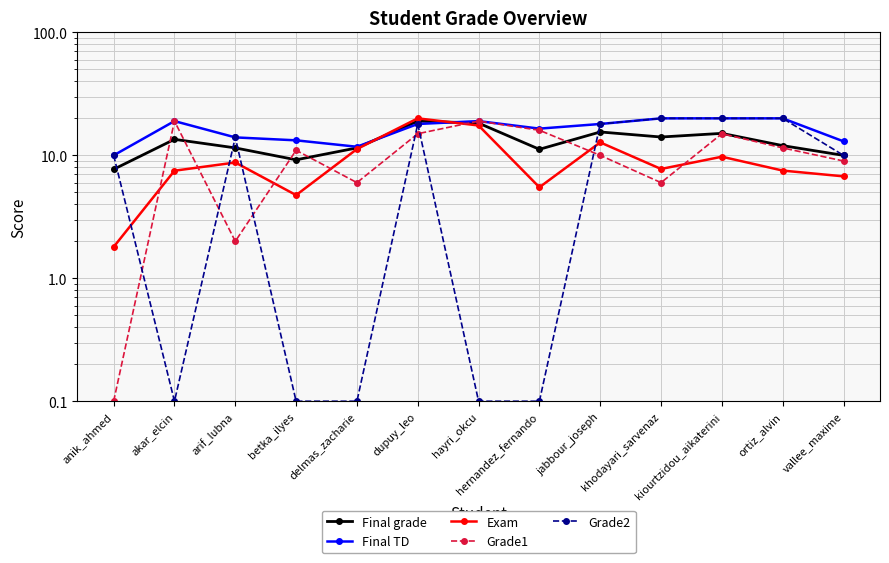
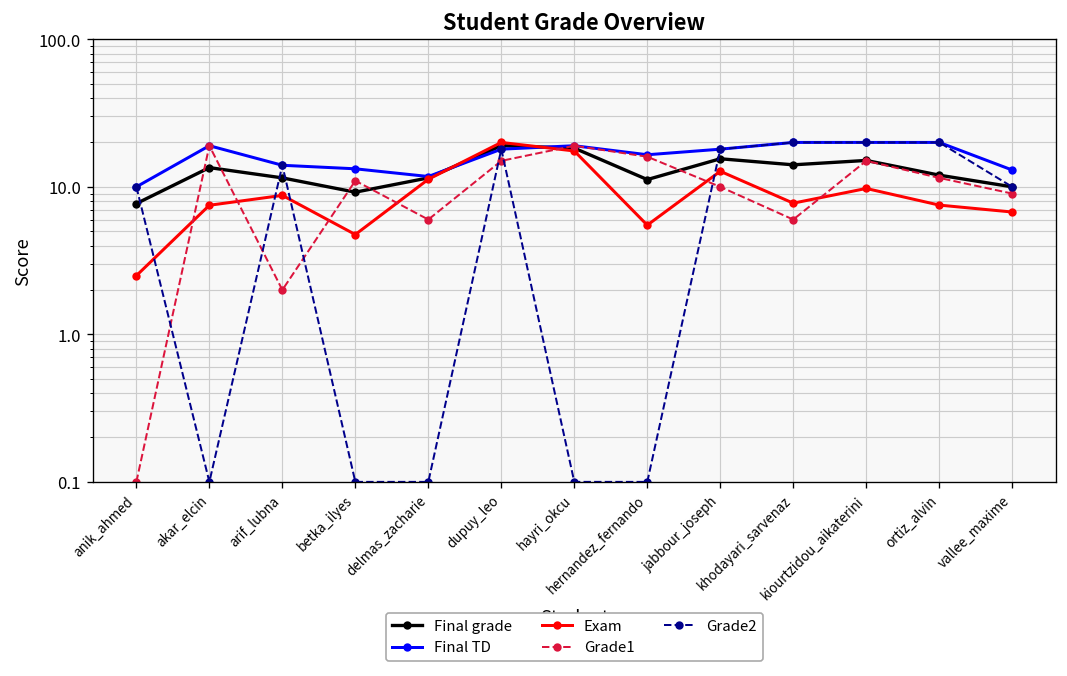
  {
    "Final grade": {
      "anik_ahmed": 8,
      "akar_elcin": 14,
      "arif_lubna": 12,
      "betka_ilyes": 9,
      "dupuy_leo": 19,
      "hernandez_fernando": 11,
      "jabbour_joseph": 16,
      "khodayari_sarvenaz": 14
    },
    "Final TD": {
      "betka_ilyes": 13,
      "vallee_maxime": 13
    },
    "Exam": {
-     "anik_ahmed": 1.8,
+     "anik_ahmed": 2.5,
      "akar_elcin": 8,
      "arif_lubna": 9,
      "betka_ilyes": 4.8,
      "dupuy_leo": 20,
      "hernandez_fernando": 6,
      "jabbour_joseph": 13,
      "khodayari_sarvenaz": 8,
      "kiourtzidou_aikaterini": 10,
      "ortiz_alvin": 8,
      "vallee_maxime": 7
    },
    "Grade1": {
      "anik_ahmed": 0.1,
      "arif_lubna": 2.0,
      "betka_ilyes": 11,
      "delmas_zacharie": 6,
      "dupuy_leo": 15,
      "jabbour_joseph": 10,
      "khodayari_sarvenaz": 6,
      "vallee_maxime": 9
    },
    "Grade2": {
      "akar_elcin": 0.1,
      "betka_ilyes": 0.1,
      "delmas_zacharie": 0.1,
      "hayri_okcu": 0.1,
      "hernandez_fernando": 0.1
    }
  }
